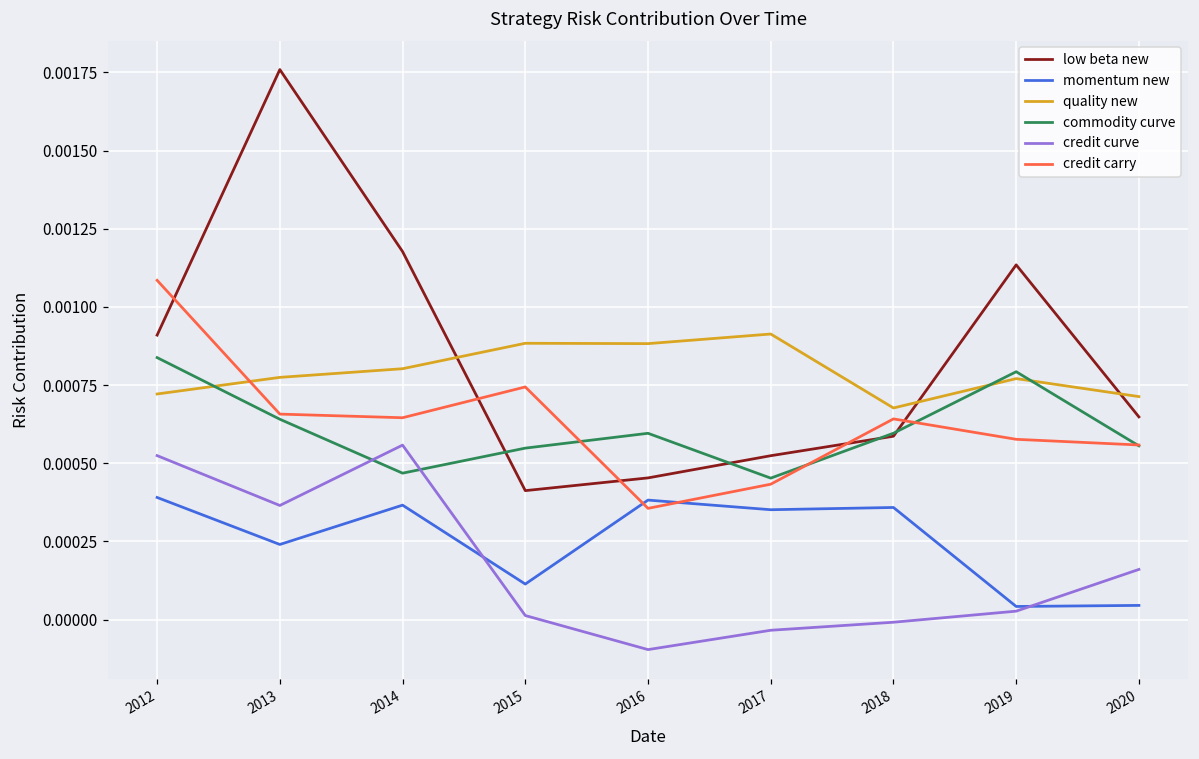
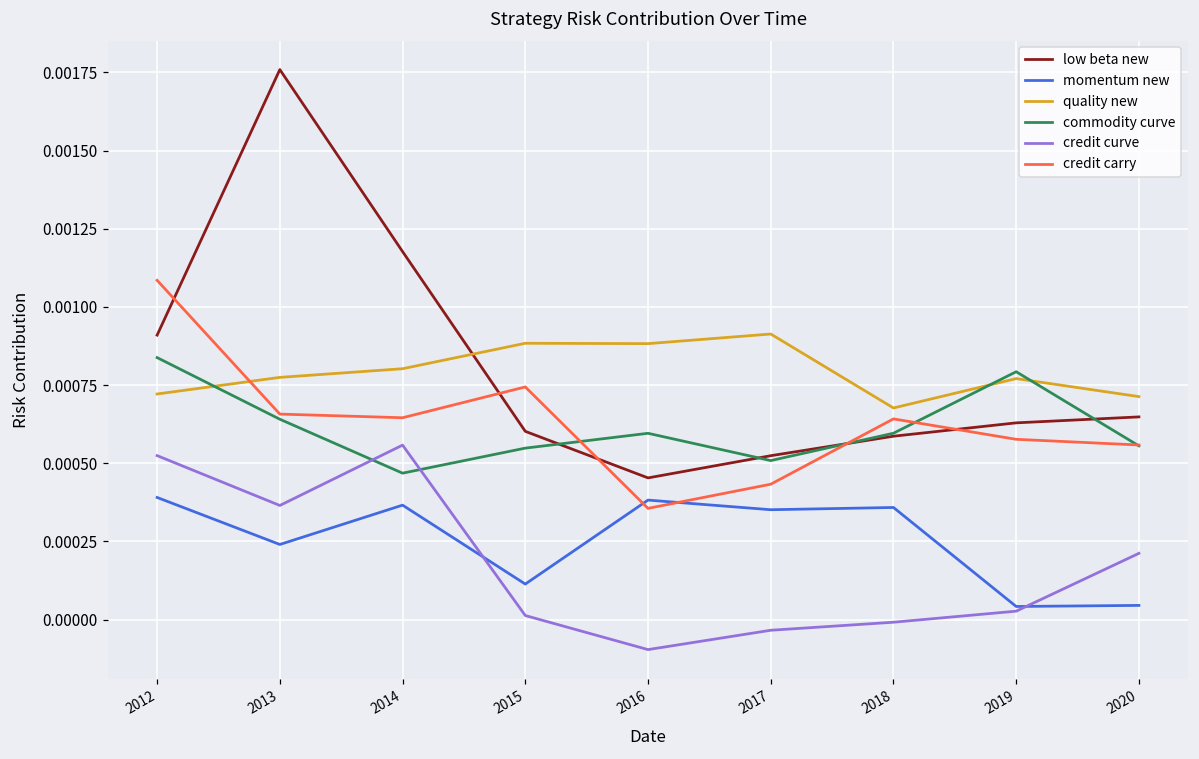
  {
    "low beta new": {
      "2012": 0.00091,
      "2013": 0.00176,
      "2014": 0.00118,
-     "2015": 0.00041,
+     "2015": 0.00060,
      "2016": 0.00045,
      "2017": 0.00052,
      "2018": 0.00059,
-     "2019": 0.00113,
+     "2019": 0.00063,
      "2020": 0.00065
    },
    "momentum new": {
      "2012": 0.00039,
      "2013": 0.00024,
      "2014": 0.00037,
      "2015": 0.00011,
      "2016": 0.00038,
      "2017": 0.00035,
      "2018": 0.00036,
      "2019": 0.00004,
      "2020": 0.00005
    },
    "quality new": {
      "2012": 0.00072,
      "2013": 0.00077,
      "2014": 0.00080,
      "2015": 0.00088,
      "2016": 0.00088,
      "2017": 0.00091,
      "2018": 0.00068,
      "2019": 0.00077,
      "2020": 0.00071
    },
    "commodity curve": {
      "2012": 0.00084,
      "2013": 0.00064,
      "2014": 0.00047,
      "2015": 0.00055,
      "2016": 0.00060,
-     "2017": 0.00045,
+     "2017": 0.00051,
      "2018": 0.00060,
      "2019": 0.00079
    },
    "credit curve": {
      "2012": 0.00052,
      "2013": 0.00037,
      "2014": 0.00056,
      "2015": 0.00001,
      "2016": -0.00010,
      "2017": -0.00003,
      "2018": -0.00001,
      "2019": 0.00003,
-     "2020": 0.00016
+     "2020": 0.00021
    },
    "credit carry": {
      "2012": 0.00109,
      "2013": 0.00066,
      "2014": 0.00065,
      "2015": 0.00074,
      "2016": 0.00036,
      "2017": 0.00043,
      "2018": 0.00064,
      "2019": 0.00058
    }
  }
